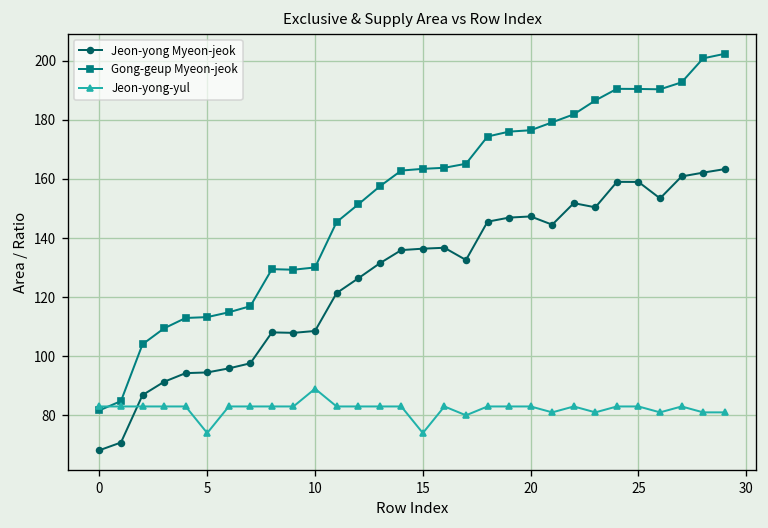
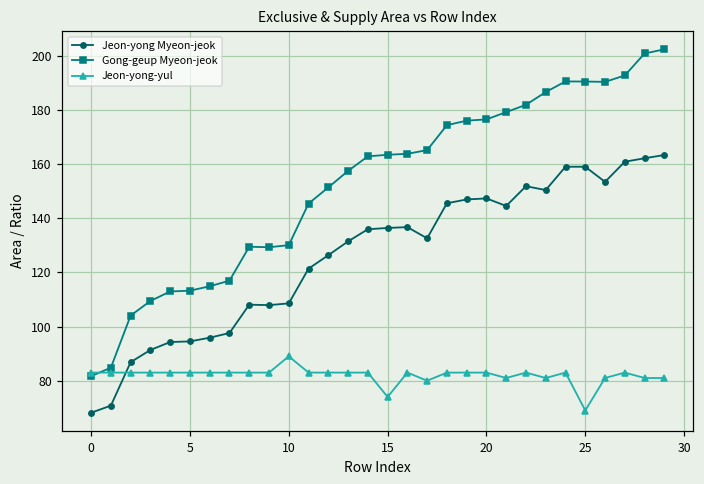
  {
    "Jeon-yong-yul": {
      "0": 83,
-     "5": 74,
+     "5": 83,
      "10": 89,
      "15": 74,
      "20": 83,
-     "25": 83
+     "25": 69
    }
  }
